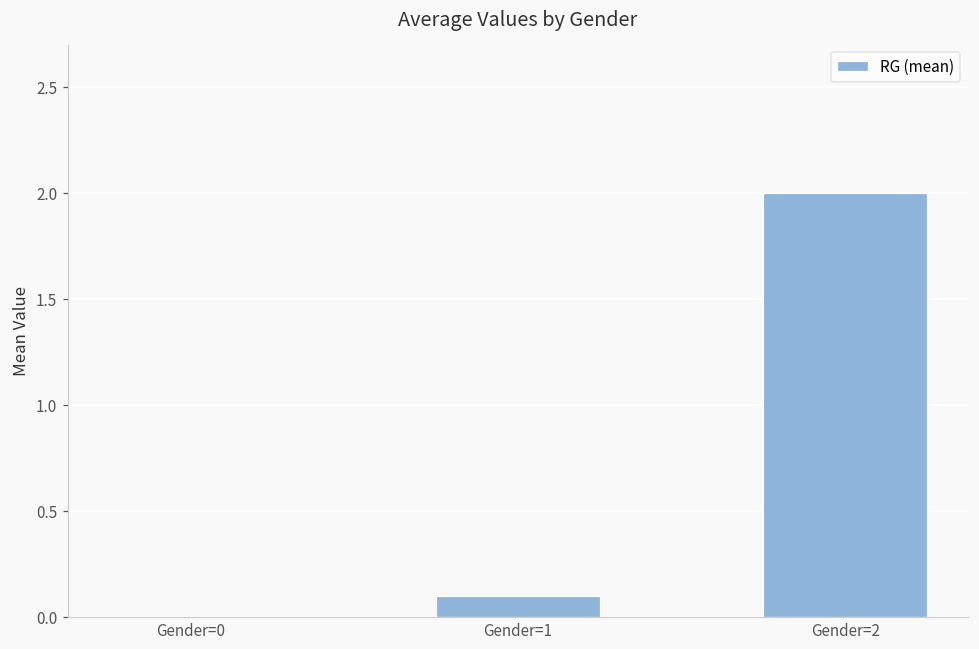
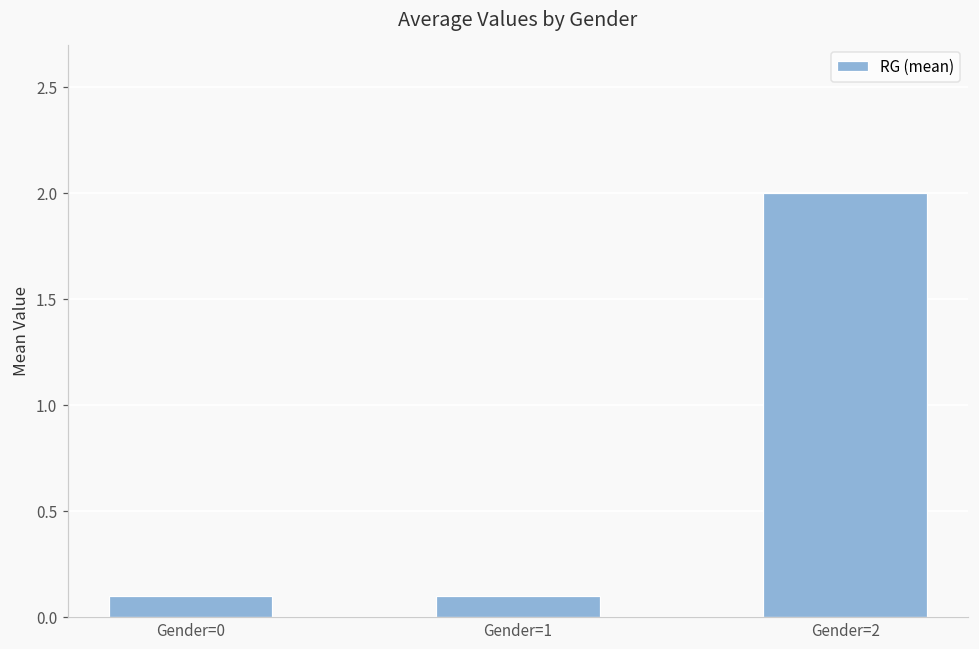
  {
-   "Gender=0": 0.0,
+   "Gender=0": 0.1,
    "Gender=1": 0.1,
    "Gender=2": 2.0
  }
